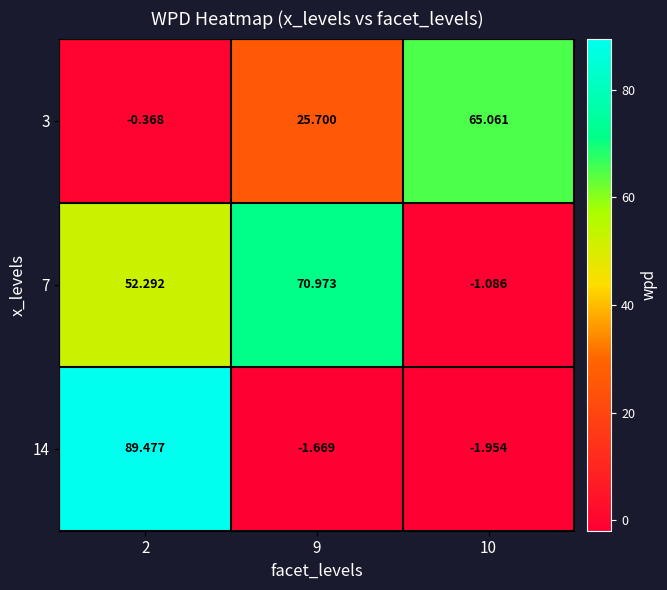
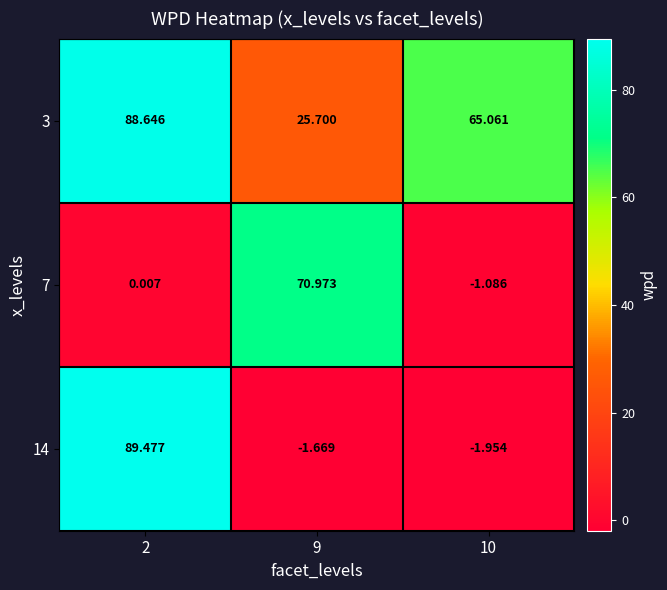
  {
    "3": {
-     "2": -0.368,
+     "2": 88.646,
      "9": 25.700,
      "10": 65.061
    },
    "7": {
-     "2": 52.292,
+     "2": 0.007,
      "9": 70.973,
      "10": -1.086
    },
    "14": {
      "2": 89.477,
      "9": -1.669,
      "10": -1.954
    }
  }
